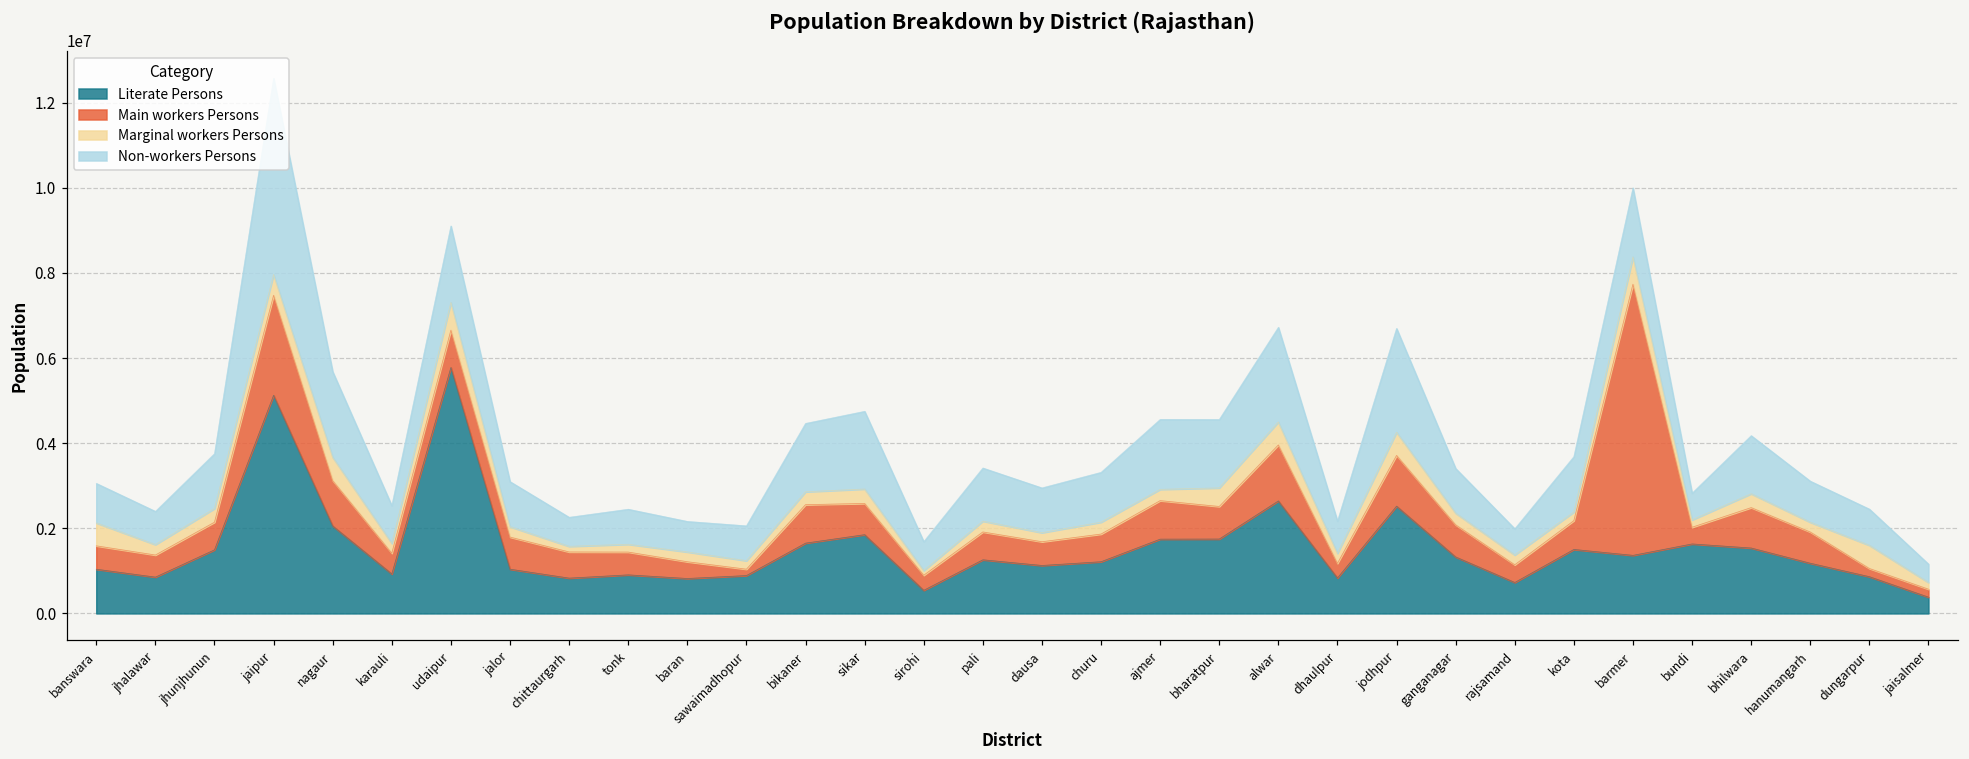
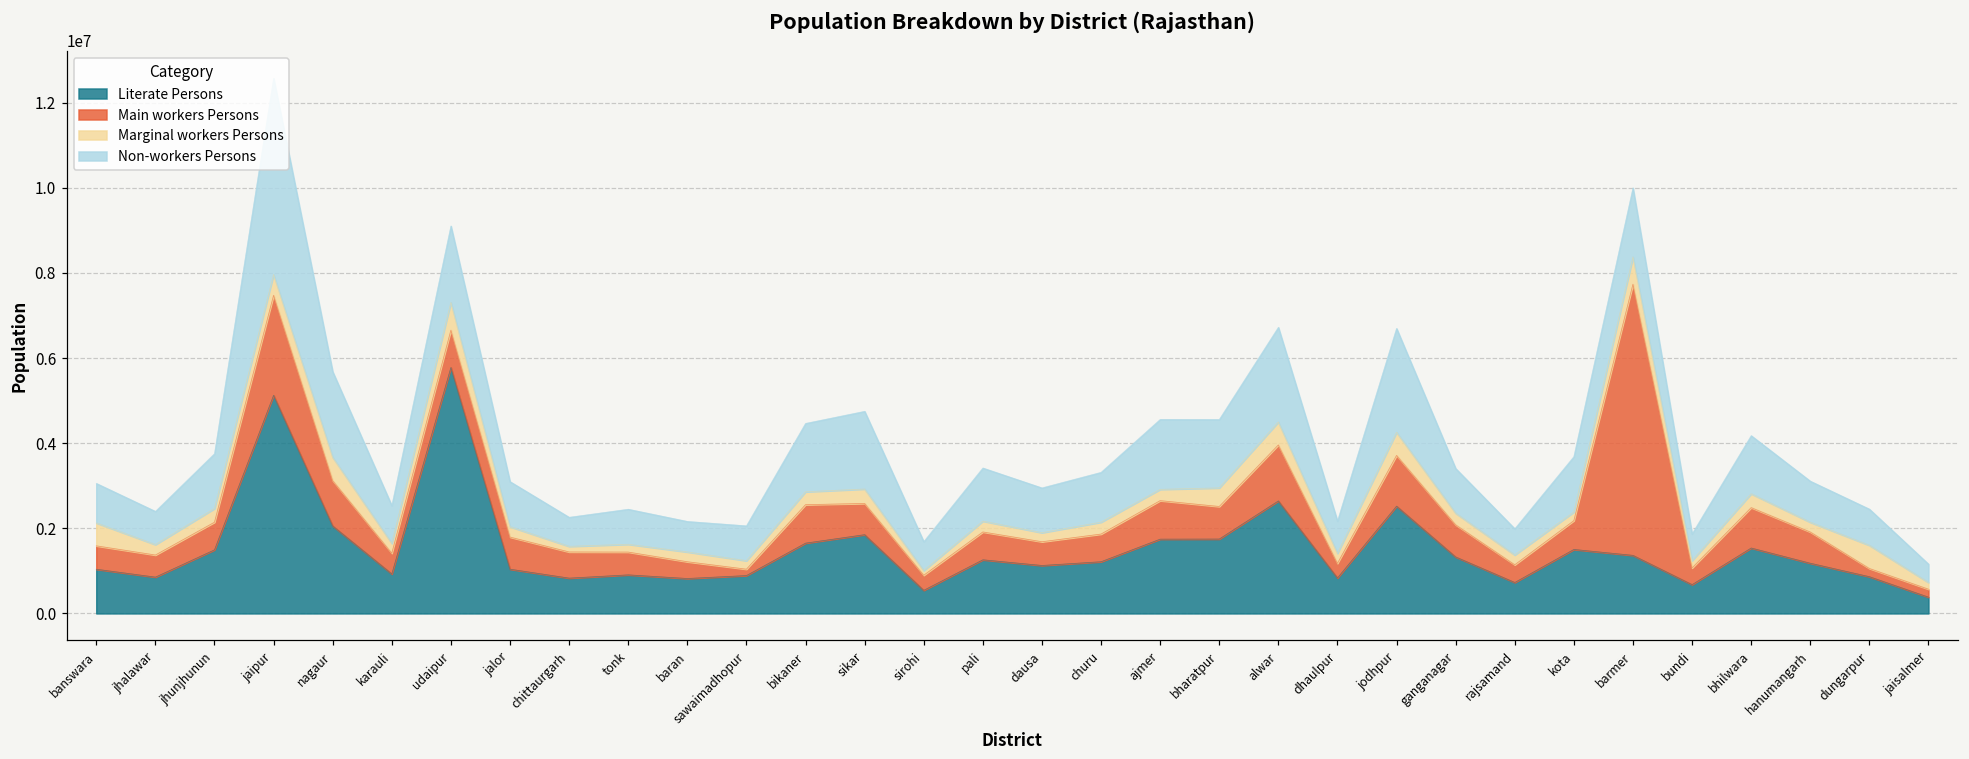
  {
    "Literate Persons": {
      "banswara": 1000000,
      "jhalawar": 900000,
      "jhunjhunun": 1500000,
      "jaipur": 5100000,
      "nagaur": 2100000,
      "karauli": 900000,
      "udaipur": 5800000,
      "jalor": 1000000,
      "chittaurgarh": 800000,
      "tonk": 900000,
      "baran": 800000,
      "sawaimadhopur": 900000,
      "bikaner": 1700000,
      "sikar": 1900000,
      "sirohi": 500000,
      "pali": 1300000,
      "dausa": 1100000,
      "churu": 1200000,
      "ajmer": 1700000,
      "bharatpur": 1700000,
      "alwar": 2600000,
      "dhaulpur": 800000,
      "jodhpur": 2500000,
      "ganganagar": 1300000,
      "rajsamand": 700000,
      "kota": 1500000,
      "barmer": 1400000,
-     "bundi": 1600000,
+     "bundi": 700000,
      "bhilwara": 1500000,
      "hanumangarh": 1200000,
      "dungarpur": 900000,
      "jaisalmer": 400000
    },
    "Main workers Persons": {
      "banswara": 500000,
      "jhalawar": 500000,
      "jhunjhunun": 600000,
      "jaipur": 2300000,
      "nagaur": 1100000,
      "karauli": 500000,
      "udaipur": 900000,
      "jalor": 800000,
      "chittaurgarh": 600000,
      "tonk": 500000,
      "baran": 400000,
      "sawaimadhopur": 100000,
      "bikaner": 900000,
      "sikar": 700000,
      "sirohi": 400000,
      "pali": 700000,
      "dausa": 600000,
      "churu": 600000,
      "ajmer": 900000,
      "bharatpur": 800000,
      "alwar": 1300000,
      "dhaulpur": 300000,
      "jodhpur": 1200000,
      "ganganagar": 800000,
      "rajsamand": 400000,
      "kota": 700000,
      "barmer": 6400000,
      "bundi": 400000,
      "bhilwara": 900000,
      "hanumangarh": 700000,
      "dungarpur": 200000,
      "jaisalmer": 200000
    },
    "Marginal workers Persons": {
      "banswara": 500000,
      "jhalawar": 200000,
      "jhunjhunun": 300000,
      "jaipur": 500000,
      "nagaur": 500000,
      "karauli": 200000,
      "udaipur": 700000,
      "jalor": 200000,
      "chittaurgarh": 100000,
      "tonk": 200000,
      "baran": 200000,
      "sawaimadhopur": 200000,
      "bikaner": 300000,
      "sikar": 300000,
      "sirohi": 100000,
      "pali": 300000,
      "dausa": 200000,
      "churu": 300000,
      "ajmer": 300000,
      "bharatpur": 400000,
      "alwar": 500000,
      "dhaulpur": 200000,
      "jodhpur": 500000,
      "ganganagar": 300000,
      "rajsamand": 200000,
      "kota": 200000,
      "barmer": 600000,
      "bundi": 200000,
      "bhilwara": 300000,
      "hanumangarh": 200000,
      "dungarpur": 500000,
      "jaisalmer": 200000
    },
    "Non-workers Persons": {
      "banswara": 900000,
      "jhalawar": 800000,
      "jhunjhunun": 1300000,
      "nagaur": 2000000,
      "karauli": 900000,
      "udaipur": 1800000,
      "jalor": 1100000,
      "chittaurgarh": 700000,
      "tonk": 800000,
      "baran": 700000,
      "sawaimadhopur": 800000,
      "bikaner": 1600000,
      "sikar": 1800000,
      "sirohi": 700000,
      "pali": 1200000,
      "dausa": 1100000,
      "churu": 1200000,
      "ajmer": 1600000,
      "bharatpur": 1600000,
      "alwar": 2200000,
      "dhaulpur": 800000,
      "jodhpur": 2400000,
      "ganganagar": 1000000,
      "rajsamand": 600000,
      "kota": 1300000,
      "barmer": 1600000,
      "bundi": 600000,
      "bhilwara": 1400000,
      "hanumangarh": 1000000,
      "dungarpur": 900000,
      "jaisalmer": 400000
    }
  }
